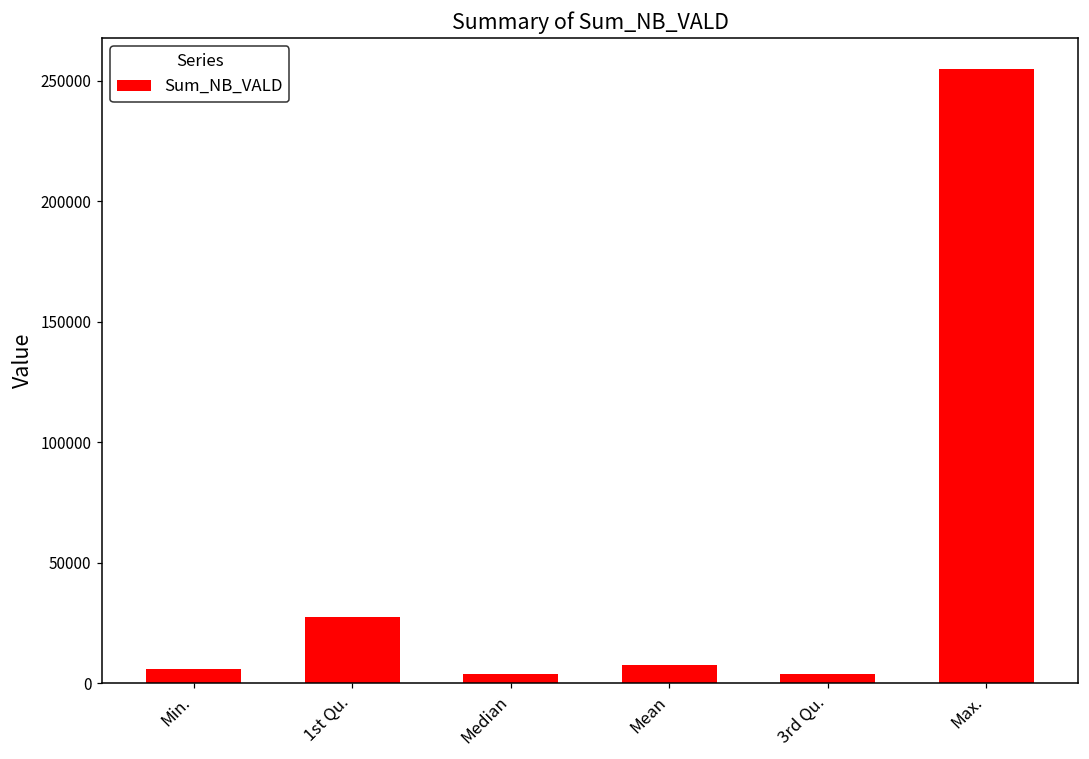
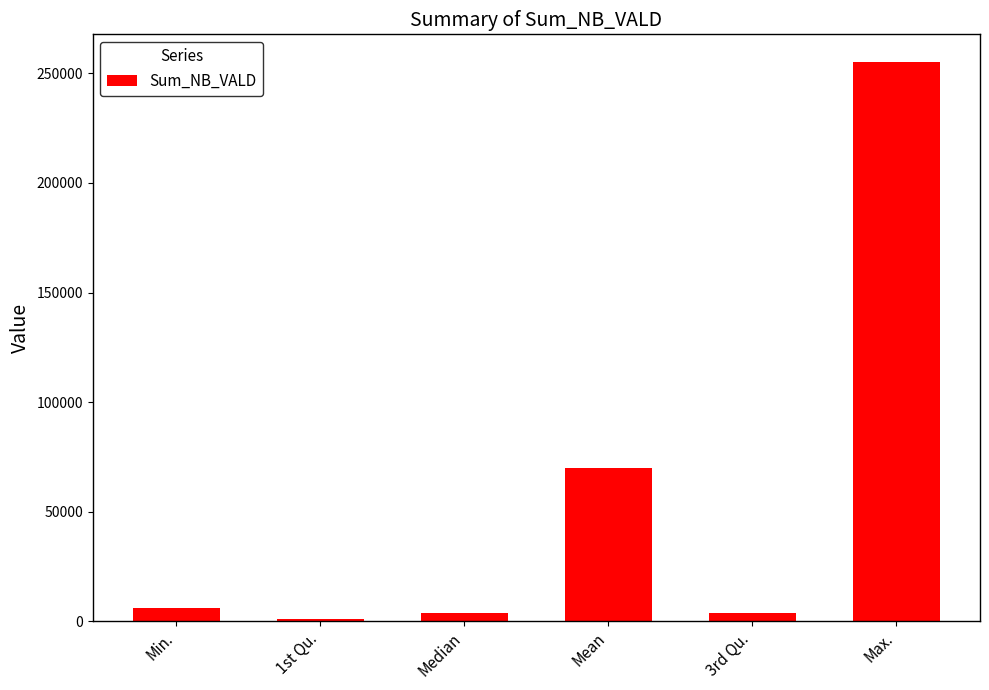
  {
    "Min.": 6000,
-   "1st Qu.": 27000,
+   "1st Qu.": 1000,
    "Median": 4000,
-   "Mean": 8000,
+   "Mean": 70000,
    "3rd Qu.": 4000,
    "Max.": 255000
  }
